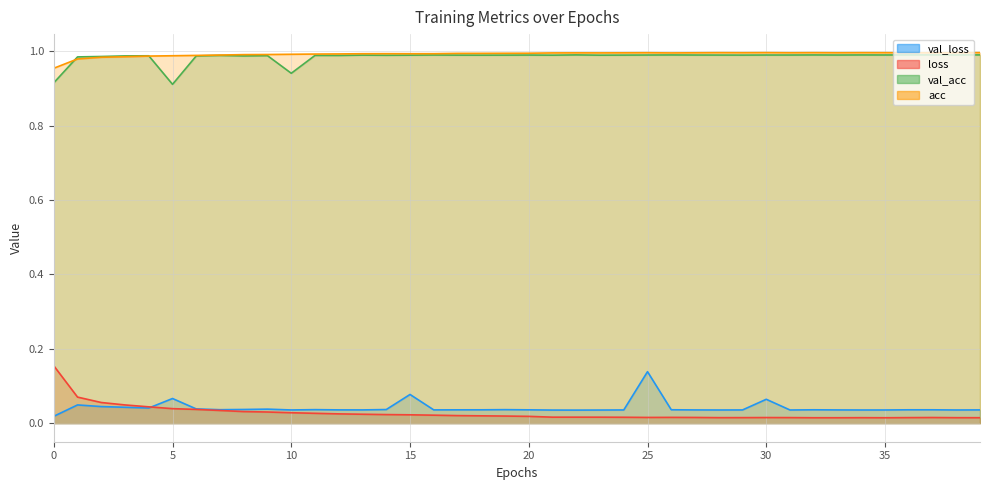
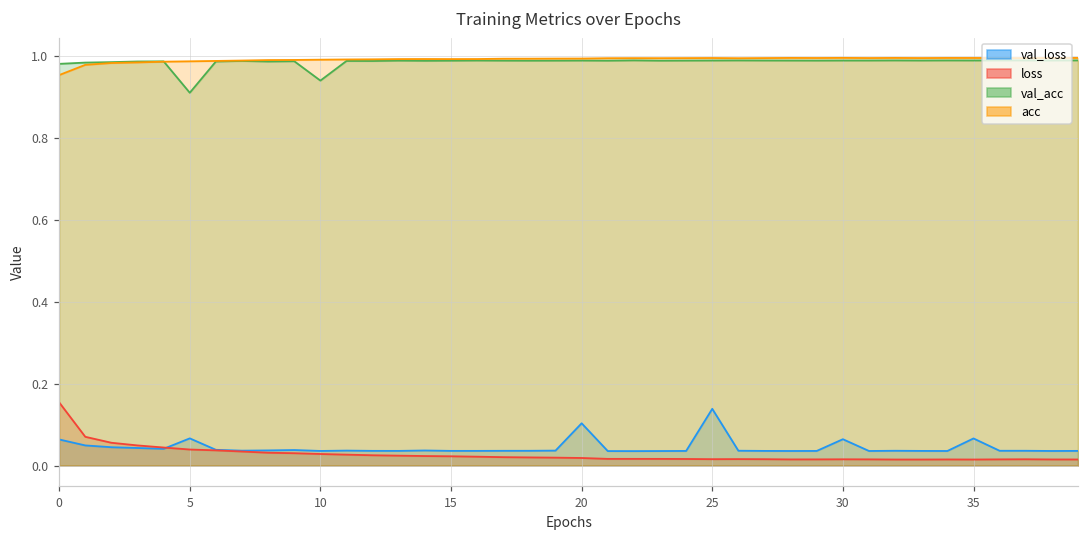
  {
    "val_loss": {
-     "0": 0.02,
+     "0": 0.06,
      "5": 0.07,
      "10": 0.04,
-     "15": 0.08,
-     "20": 0.04,
+     "15": 0.04,
+     "20": 0.10,
      "25": 0.14,
      "30": 0.06,
-     "35": 0.04
+     "35": 0.07
    },
    "val_acc": {
-     "0": 0.91,
+     "0": 0.98,
      "5": 0.91,
      "10": 0.94
    }
  }
